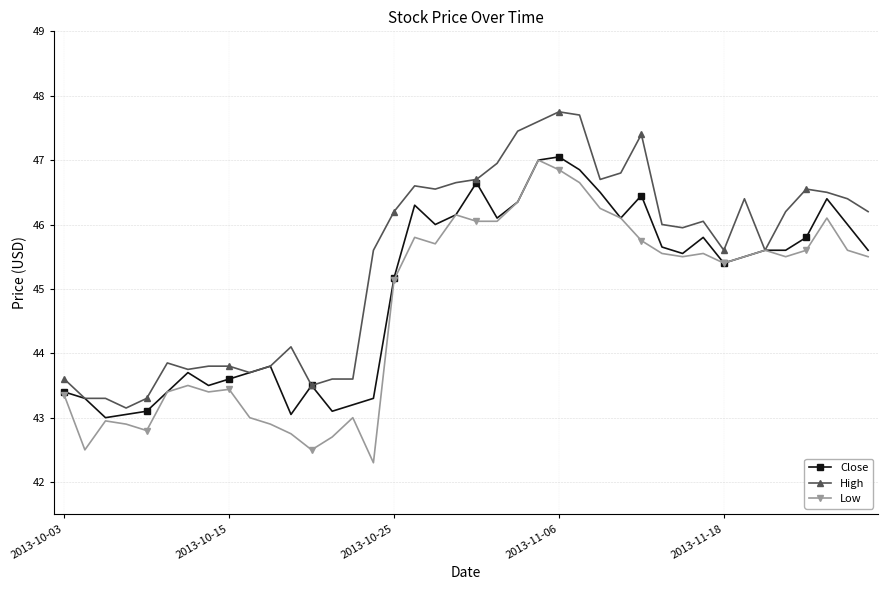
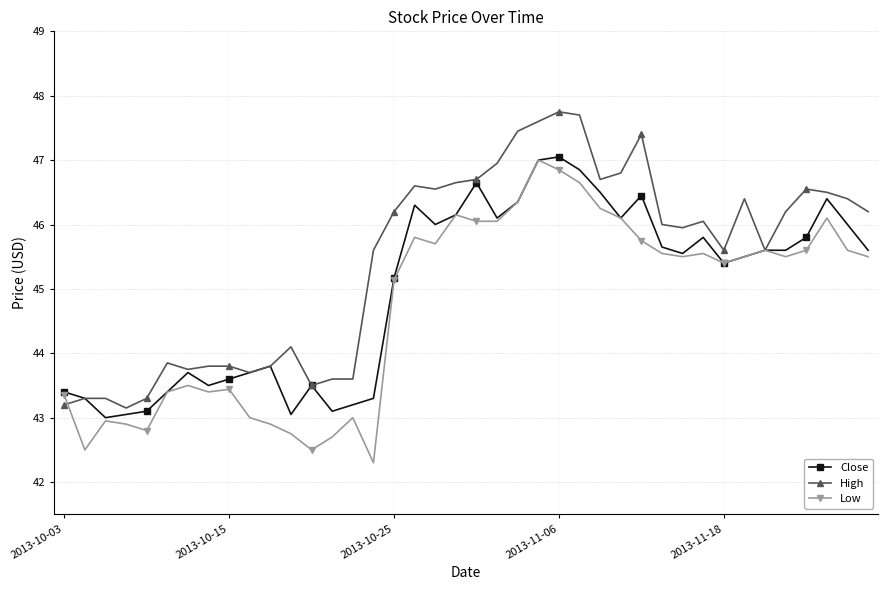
  {
    "Close": {
      "2013-10-03": 43.4,
      "2013-10-15": 43.6,
      "2013-11-06": 47.1
    },
    "High": {
-     "2013-10-03": 43.6,
+     "2013-10-03": 43.2,
      "2013-10-15": 43.8,
      "2013-10-25": 46.2,
      "2013-11-06": 47.8,
      "2013-11-18": 45.6
    },
    "Low": {
      "2013-10-03": 43.4,
      "2013-10-15": 43.4,
      "2013-11-06": 46.9
    }
  }
